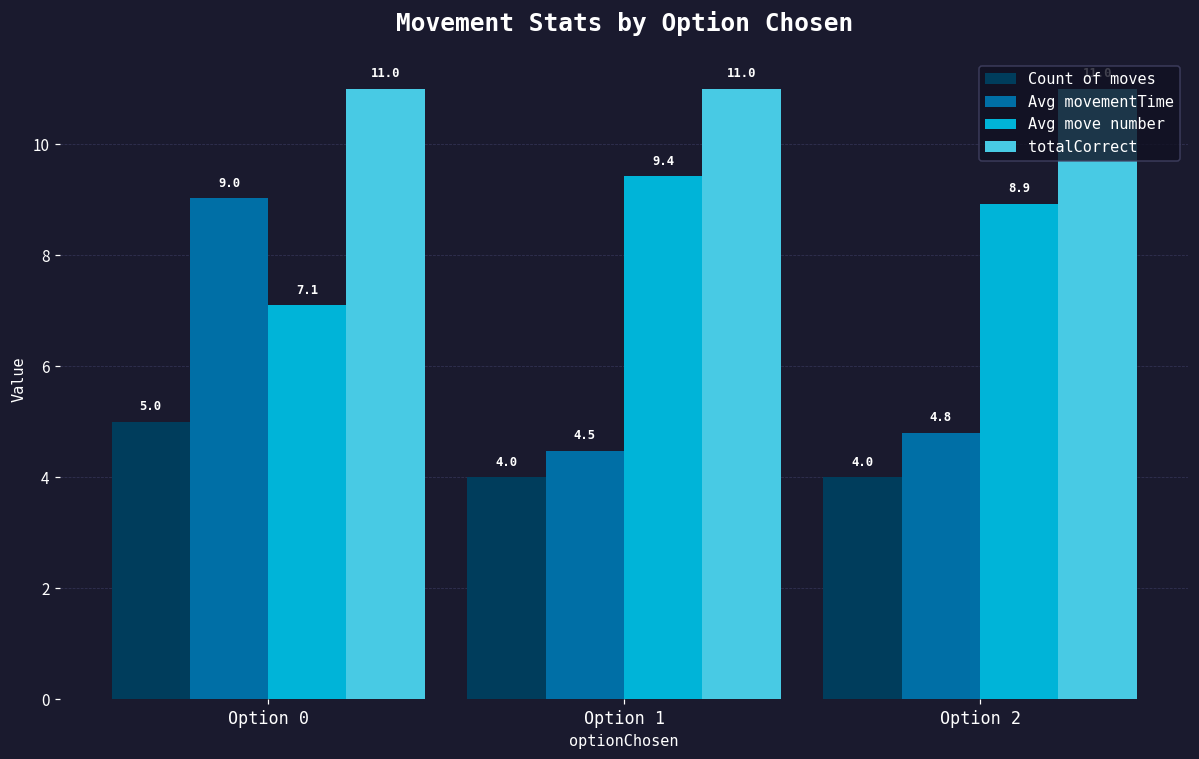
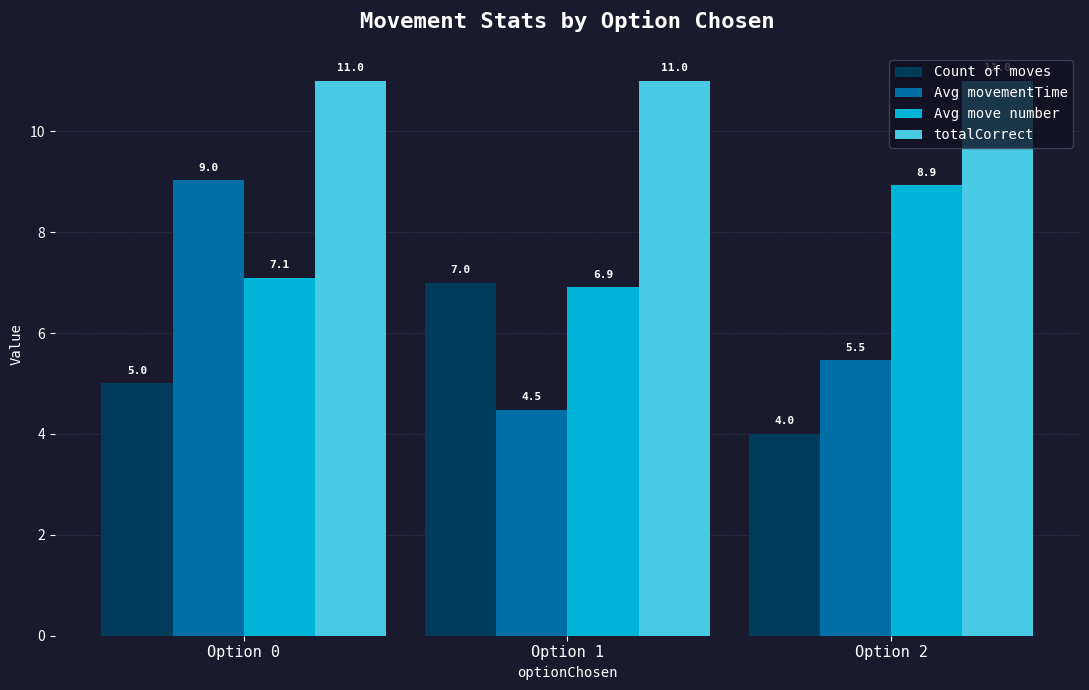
  {
    "Count of moves": {
      "Option 0": 5.0,
-     "Option 1": 4.0,
+     "Option 1": 7.0,
      "Option 2": 4.0
    },
    "Avg movementTime": {
      "Option 0": 9.0,
      "Option 1": 4.5,
-     "Option 2": 4.8
+     "Option 2": 5.5
    },
    "Avg move number": {
      "Option 0": 7.1,
-     "Option 1": 9.4,
+     "Option 1": 6.9,
      "Option 2": 8.9
    },
    "totalCorrect": {
      "Option 0": 11.0,
      "Option 1": 11.0
    }
  }
